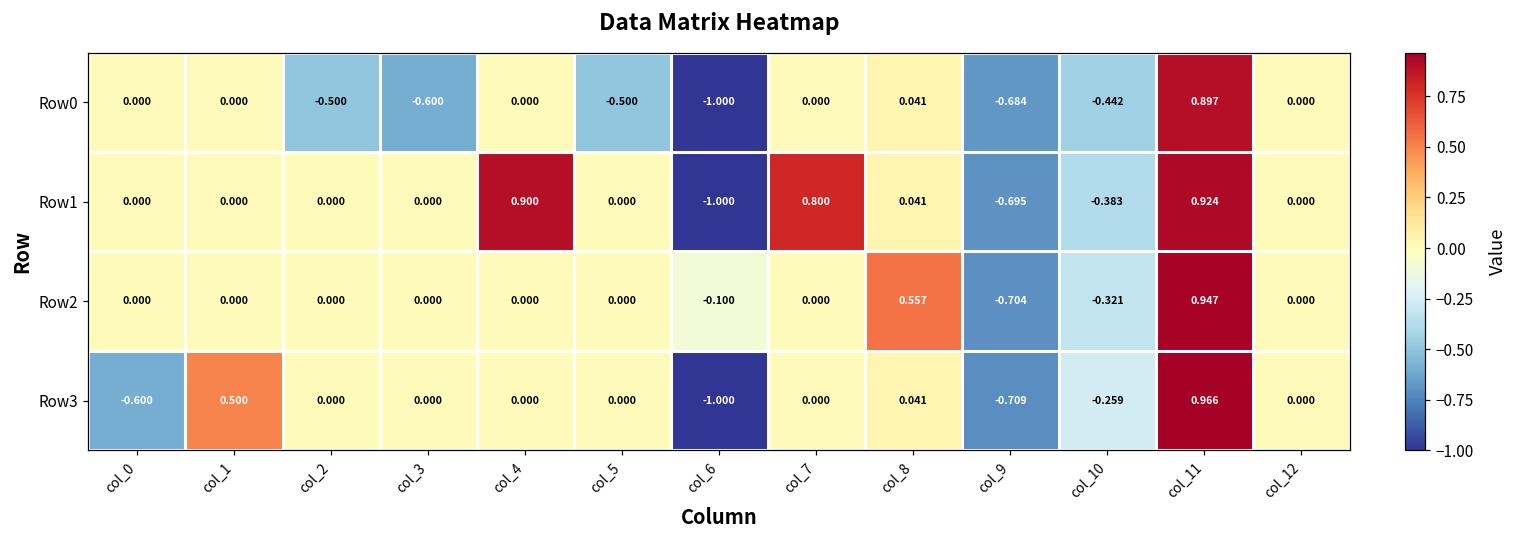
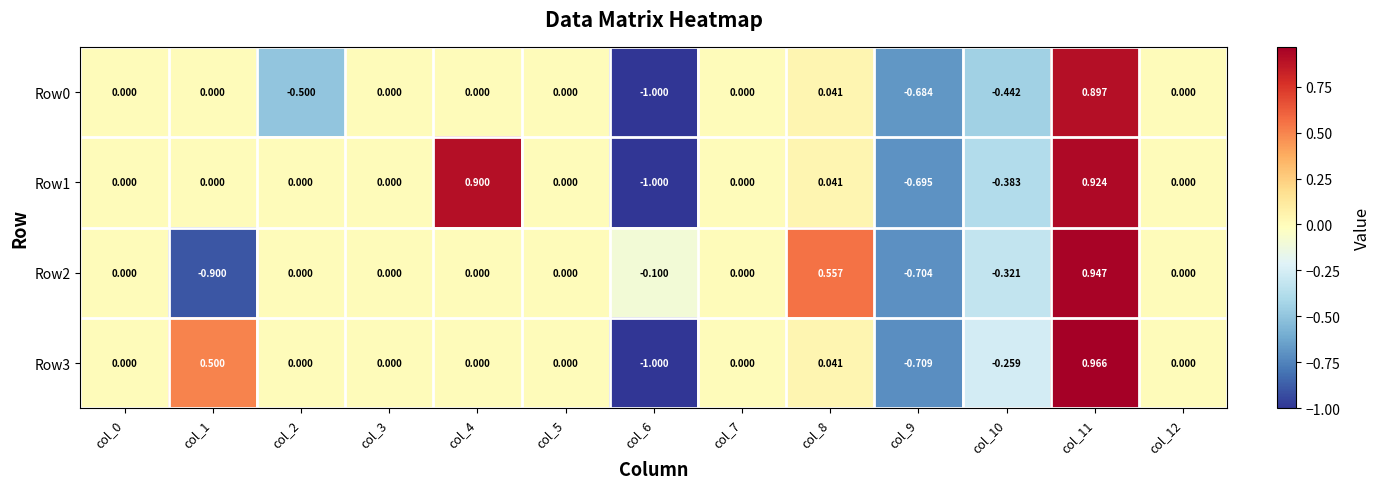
  {
    "Row0": {
      "col_0": 0.000,
      "col_1": 0.000,
      "col_2": -0.500,
-     "col_3": -0.600,
+     "col_3": 0.000,
      "col_4": 0.000,
-     "col_5": -0.500,
+     "col_5": 0.000,
      "col_6": -1.000,
      "col_7": 0.000,
      "col_8": 0.041,
      "col_9": -0.684,
      "col_10": -0.442,
      "col_11": 0.897,
      "col_12": 0.000
    },
    "Row1": {
      "col_0": 0.000,
      "col_1": 0.000,
      "col_2": 0.000,
      "col_3": 0.000,
      "col_4": 0.900,
      "col_5": 0.000,
      "col_6": -1.000,
-     "col_7": 0.800,
+     "col_7": 0.000,
      "col_8": 0.041,
      "col_9": -0.695,
      "col_10": -0.383,
      "col_11": 0.924,
      "col_12": 0.000
    },
    "Row2": {
      "col_0": 0.000,
-     "col_1": 0.000,
+     "col_1": -0.900,
      "col_2": 0.000,
      "col_3": 0.000,
      "col_4": 0.000,
      "col_5": 0.000,
      "col_6": -0.100,
      "col_7": 0.000,
      "col_8": 0.557,
      "col_9": -0.704,
      "col_10": -0.321,
      "col_11": 0.947,
      "col_12": 0.000
    },
    "Row3": {
-     "col_0": -0.600,
+     "col_0": 0.000,
      "col_1": 0.500,
      "col_2": 0.000,
      "col_3": 0.000,
      "col_4": 0.000,
      "col_5": 0.000,
      "col_6": -1.000,
      "col_7": 0.000,
      "col_8": 0.041,
      "col_9": -0.709,
      "col_10": -0.259,
      "col_11": 0.966,
      "col_12": 0.000
    }
  }
